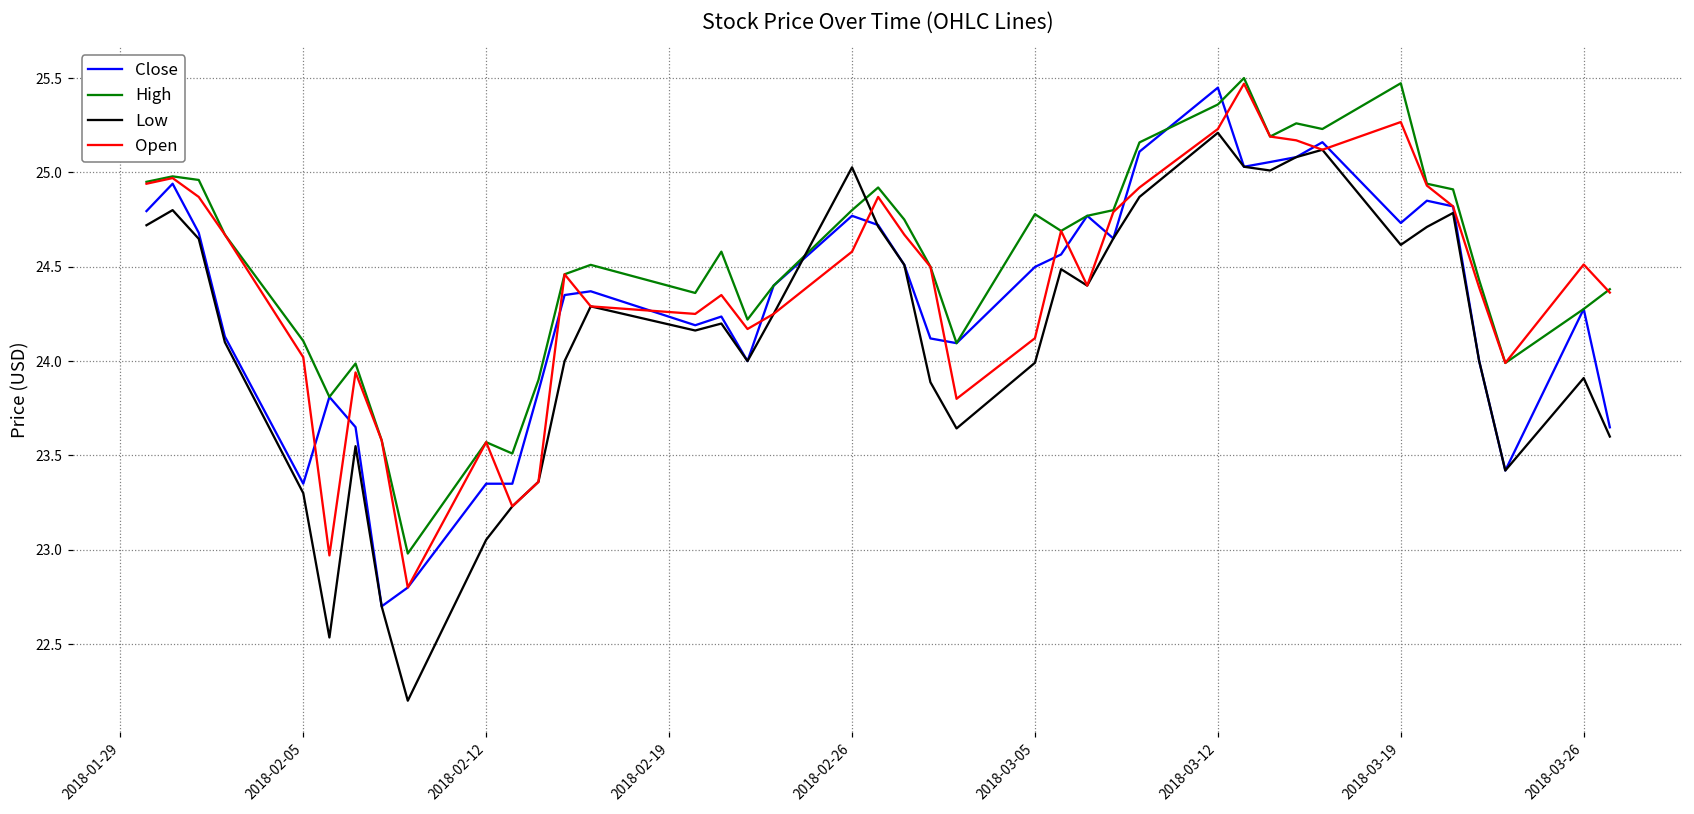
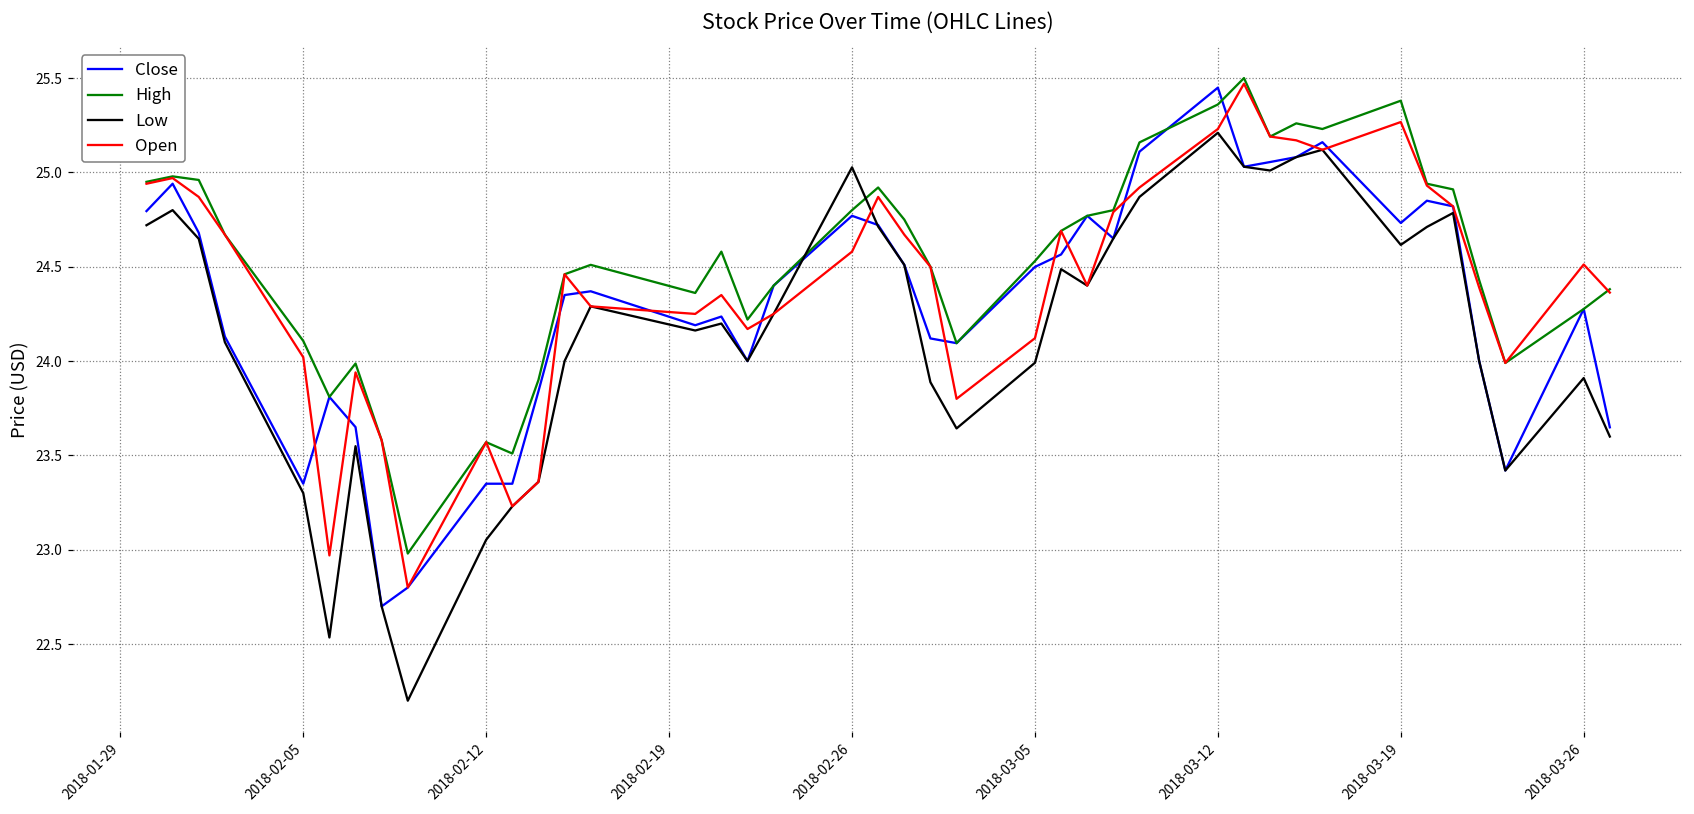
  {
    "Close": {
      "2018-02-05": 23.35,
      "2018-02-12": 23.35,
      "2018-02-26": 24.77,
      "2018-03-05": 24.50,
      "2018-03-12": 25.45,
      "2018-03-19": 24.73
    },
    "High": {
      "2018-02-05": 24.11,
      "2018-02-26": 24.80,
-     "2018-03-05": 24.78,
+     "2018-03-05": 24.53,
      "2018-03-12": 25.36,
-     "2018-03-19": 25.47
+     "2018-03-19": 25.38
    },
    "Low": {
      "2018-02-05": 23.30,
      "2018-02-12": 23.05,
      "2018-02-26": 25.03,
      "2018-03-05": 23.99,
      "2018-03-12": 25.21,
      "2018-03-19": 24.62,
      "2018-03-26": 23.91
    },
    "Open": {
      "2018-02-05": 24.02,
      "2018-02-26": 24.58,
      "2018-03-05": 24.12,
      "2018-03-12": 25.23,
      "2018-03-19": 25.27,
      "2018-03-26": 24.51
    }
  }
